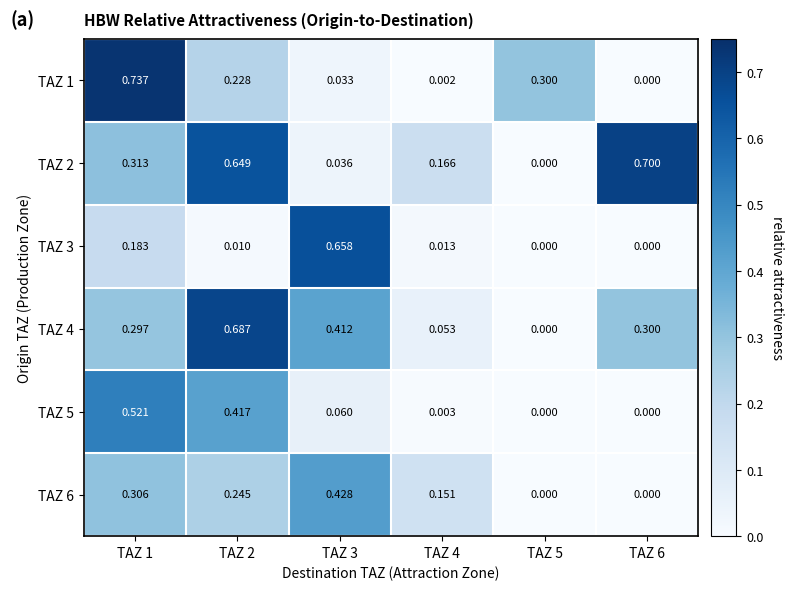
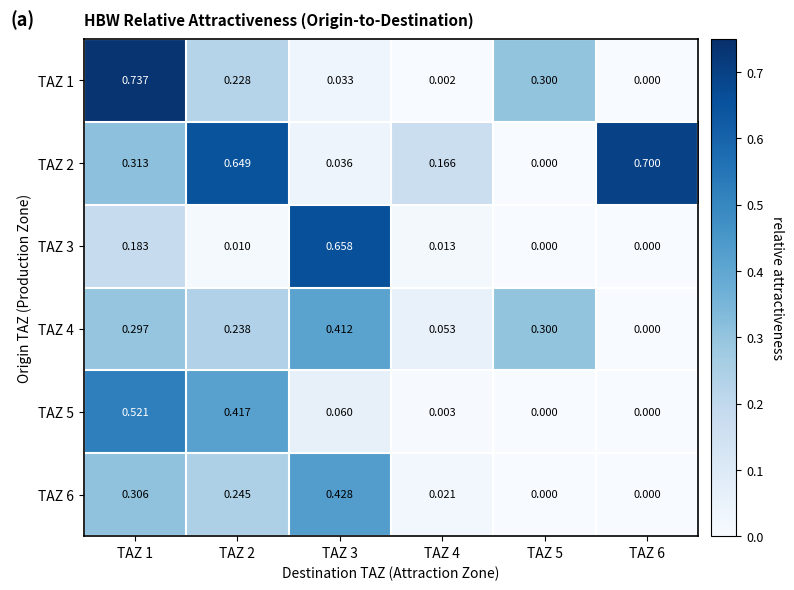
  {
    "TAZ 1": {
      "TAZ 1": 0.737,
      "TAZ 2": 0.228,
      "TAZ 3": 0.033,
      "TAZ 4": 0.002,
      "TAZ 5": 0.300,
      "TAZ 6": 0.000
    },
    "TAZ 2": {
      "TAZ 1": 0.313,
      "TAZ 2": 0.649,
      "TAZ 3": 0.036,
      "TAZ 4": 0.166,
      "TAZ 5": 0.000,
      "TAZ 6": 0.700
    },
    "TAZ 3": {
      "TAZ 1": 0.183,
      "TAZ 2": 0.010,
      "TAZ 3": 0.658,
      "TAZ 4": 0.013,
      "TAZ 5": 0.000,
      "TAZ 6": 0.000
    },
    "TAZ 4": {
      "TAZ 1": 0.297,
-     "TAZ 2": 0.687,
+     "TAZ 2": 0.238,
      "TAZ 3": 0.412,
      "TAZ 4": 0.053,
-     "TAZ 5": 0.000,
-     "TAZ 6": 0.300
+     "TAZ 5": 0.300,
+     "TAZ 6": 0.000
    },
    "TAZ 5": {
      "TAZ 1": 0.521,
      "TAZ 2": 0.417,
      "TAZ 3": 0.060,
      "TAZ 4": 0.003,
      "TAZ 5": 0.000,
      "TAZ 6": 0.000
    },
    "TAZ 6": {
      "TAZ 1": 0.306,
      "TAZ 2": 0.245,
      "TAZ 3": 0.428,
-     "TAZ 4": 0.151,
+     "TAZ 4": 0.021,
      "TAZ 5": 0.000,
      "TAZ 6": 0.000
    }
  }
